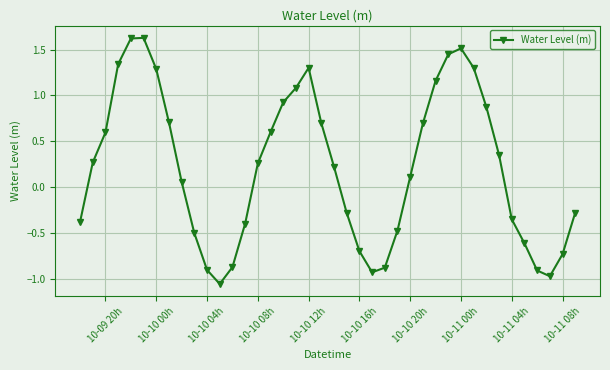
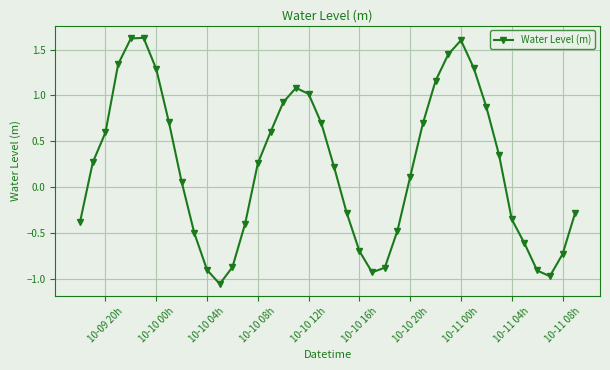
  {
    "10-09 20h": 0.6,
    "10-10 00h": 1.3,
    "10-10 04h": -0.9,
    "10-10 08h": 0.3,
-   "10-10 12h": 1.3,
+   "10-10 12h": 1.0,
    "10-10 16h": -0.7,
    "10-10 20h": 0.1,
-   "10-11 00h": 1.5,
+   "10-11 00h": 1.6,
    "10-11 04h": -0.4,
    "10-11 08h": -0.7
  }
